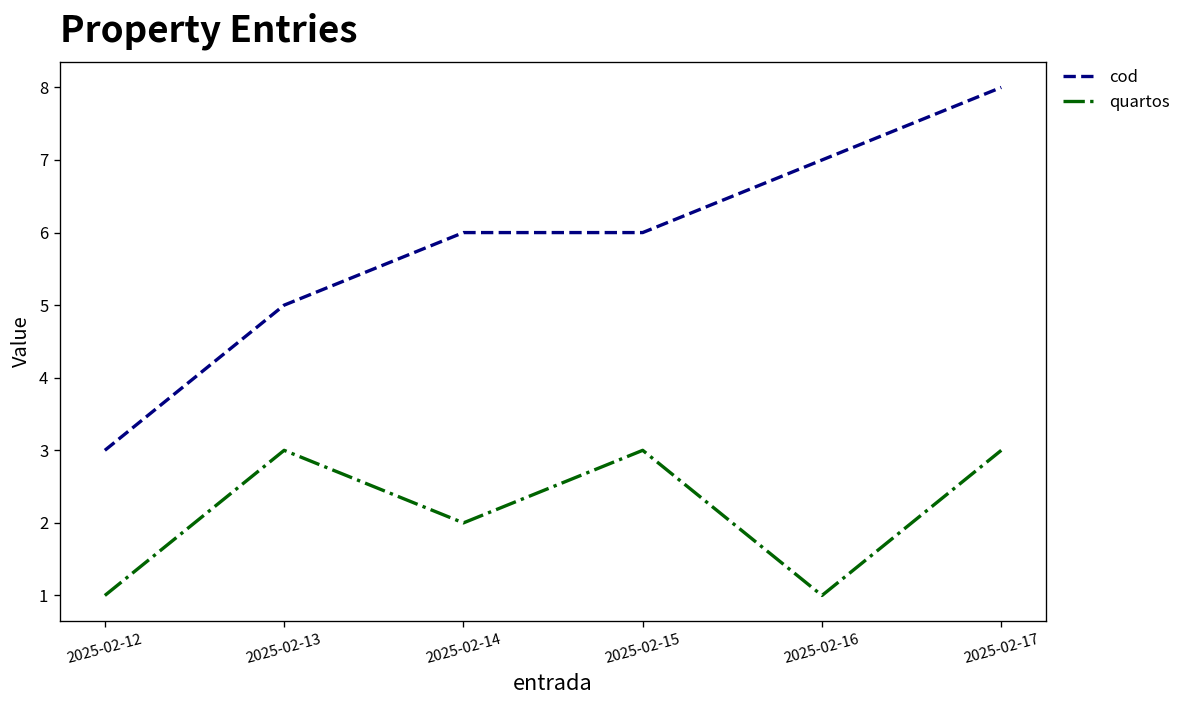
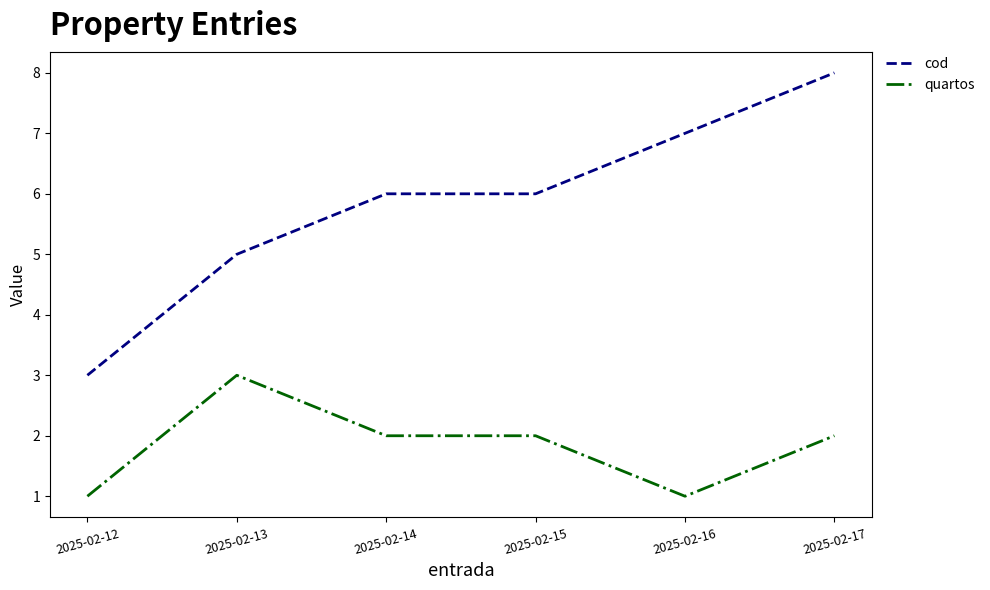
  {
    "cod": {
      "2025-02-12": 3,
      "2025-02-13": 5,
      "2025-02-14": 6,
      "2025-02-15": 6,
      "2025-02-16": 7,
      "2025-02-17": 8
    },
    "quartos": {
      "2025-02-12": 1,
      "2025-02-13": 3,
      "2025-02-14": 2,
-     "2025-02-15": 3,
+     "2025-02-15": 2,
      "2025-02-16": 1,
-     "2025-02-17": 3
+     "2025-02-17": 2
    }
  }
